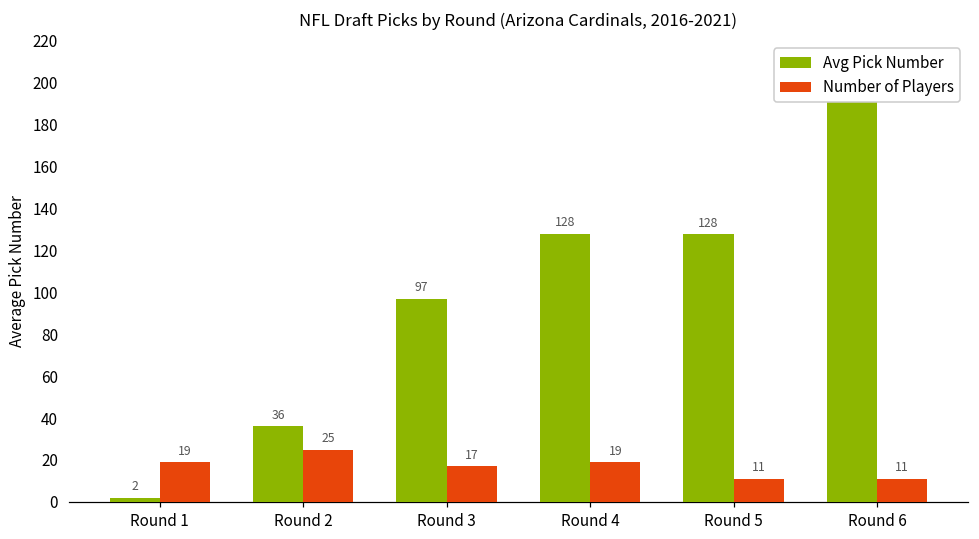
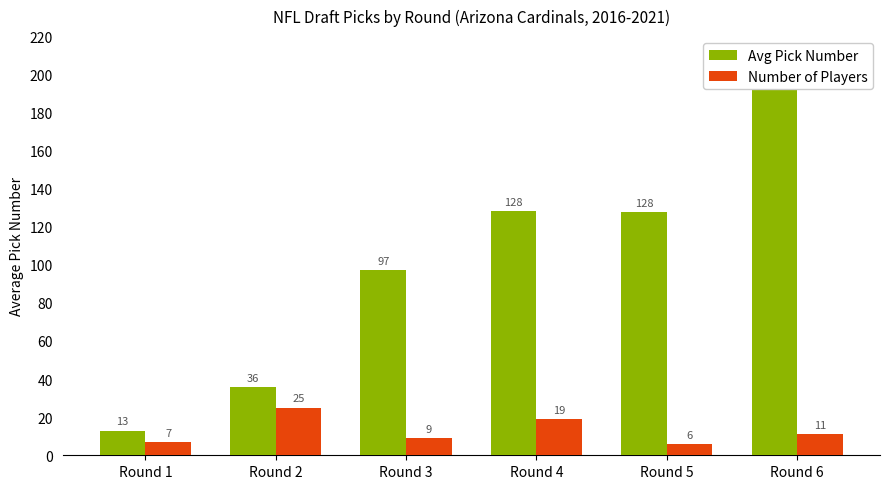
  {
    "Avg Pick Number": {
-     "Round 1": 2,
+     "Round 1": 13,
      "Round 2": 36,
      "Round 3": 97,
      "Round 4": 128,
      "Round 5": 128
    },
    "Number of Players": {
-     "Round 1": 19,
+     "Round 1": 7,
      "Round 2": 25,
-     "Round 3": 17,
+     "Round 3": 9,
      "Round 4": 19,
-     "Round 5": 11,
+     "Round 5": 6,
      "Round 6": 11
    }
  }
